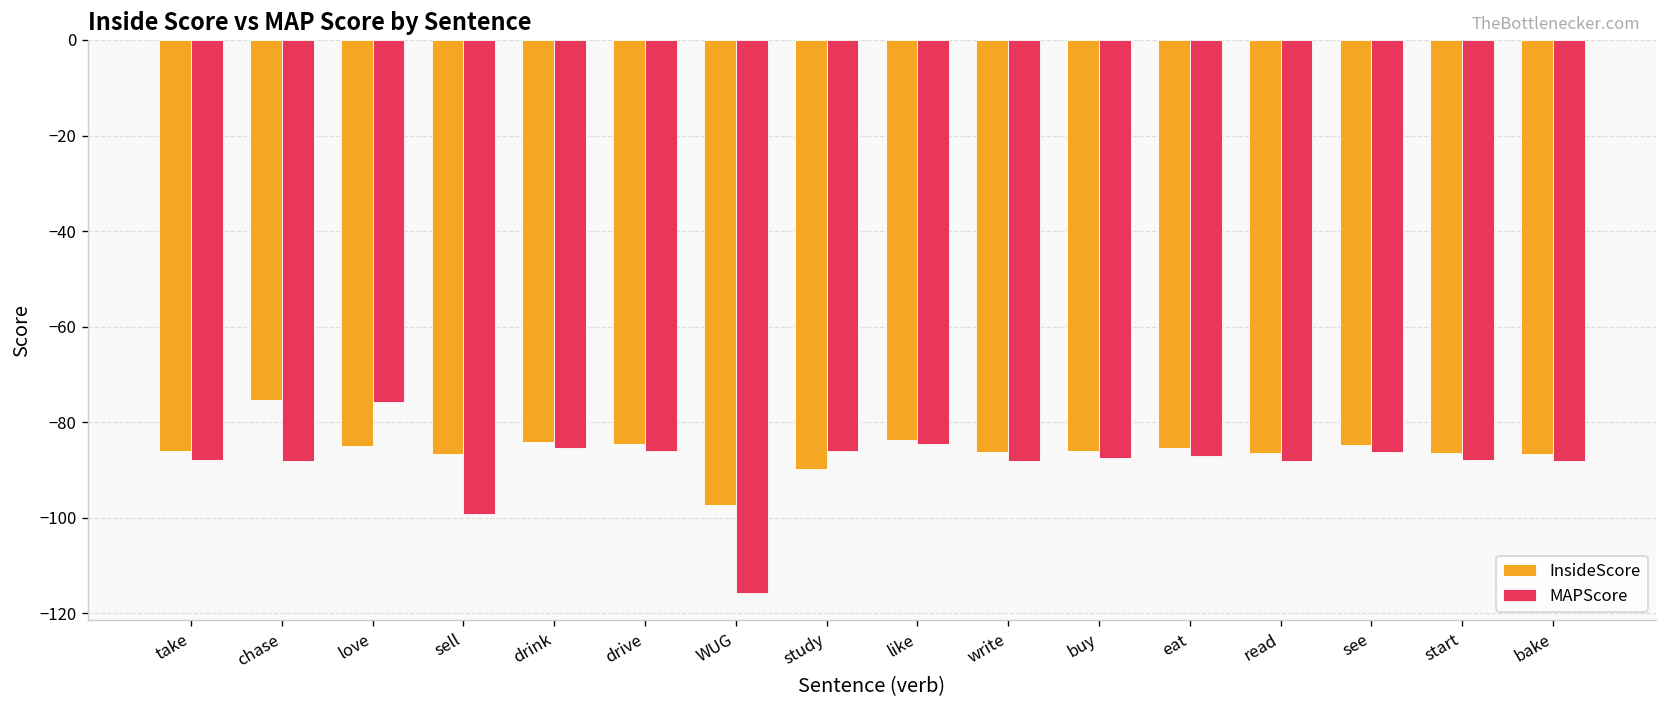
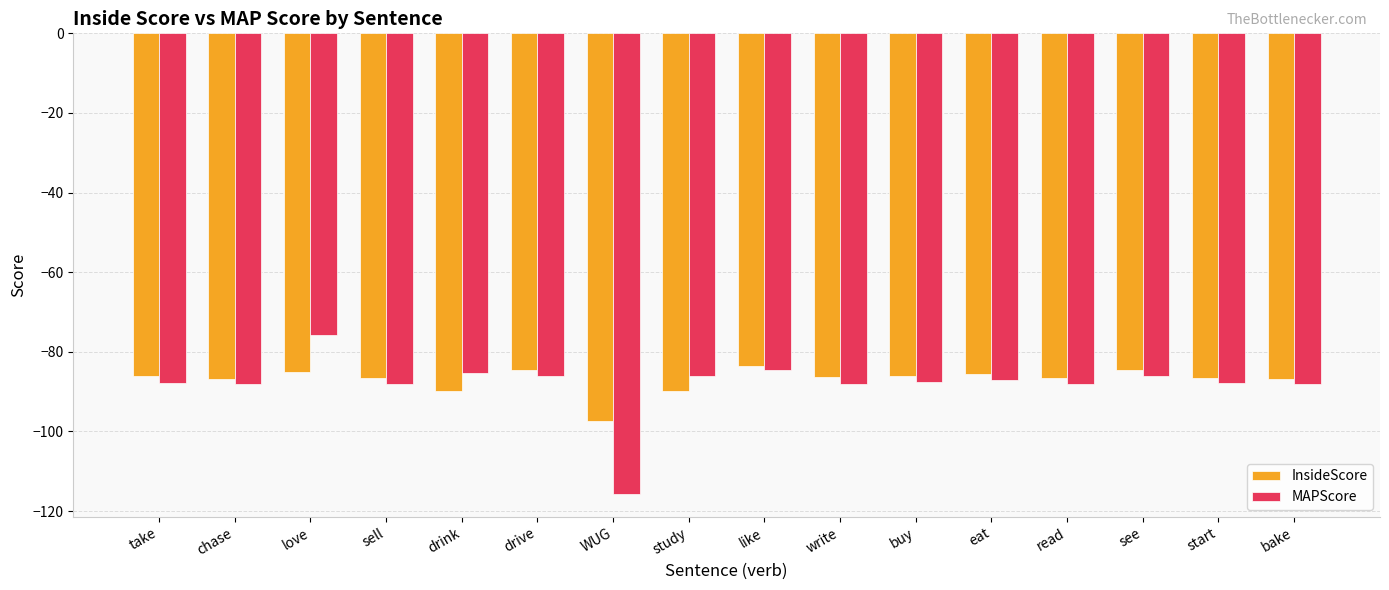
  {
    "InsideScore": {
      "take": -86,
-     "chase": -75,
+     "chase": -87,
      "love": -85,
      "sell": -87,
-     "drink": -84,
+     "drink": -90,
      "drive": -85,
      "WUG": -97,
      "study": -90,
      "like": -84,
      "write": -86,
      "buy": -86,
      "eat": -85,
      "read": -87,
      "see": -85,
      "start": -86,
      "bake": -87
    },
    "MAPScore": {
      "take": -88,
      "chase": -88,
      "love": -76,
-     "sell": -99,
+     "sell": -88,
      "drink": -85,
      "drive": -86,
      "WUG": -116,
      "study": -86,
      "like": -85,
      "write": -88,
      "buy": -87,
      "eat": -87,
      "read": -88,
      "see": -86,
      "start": -88,
      "bake": -88
    }
  }
